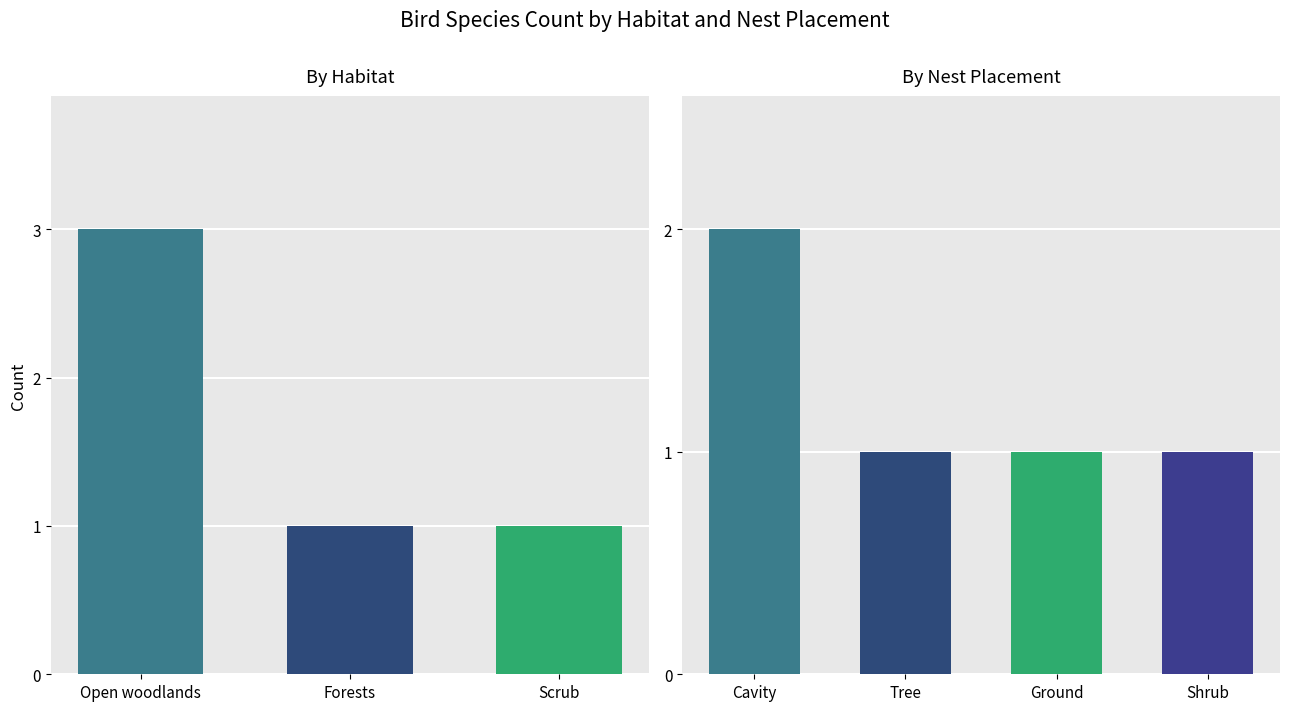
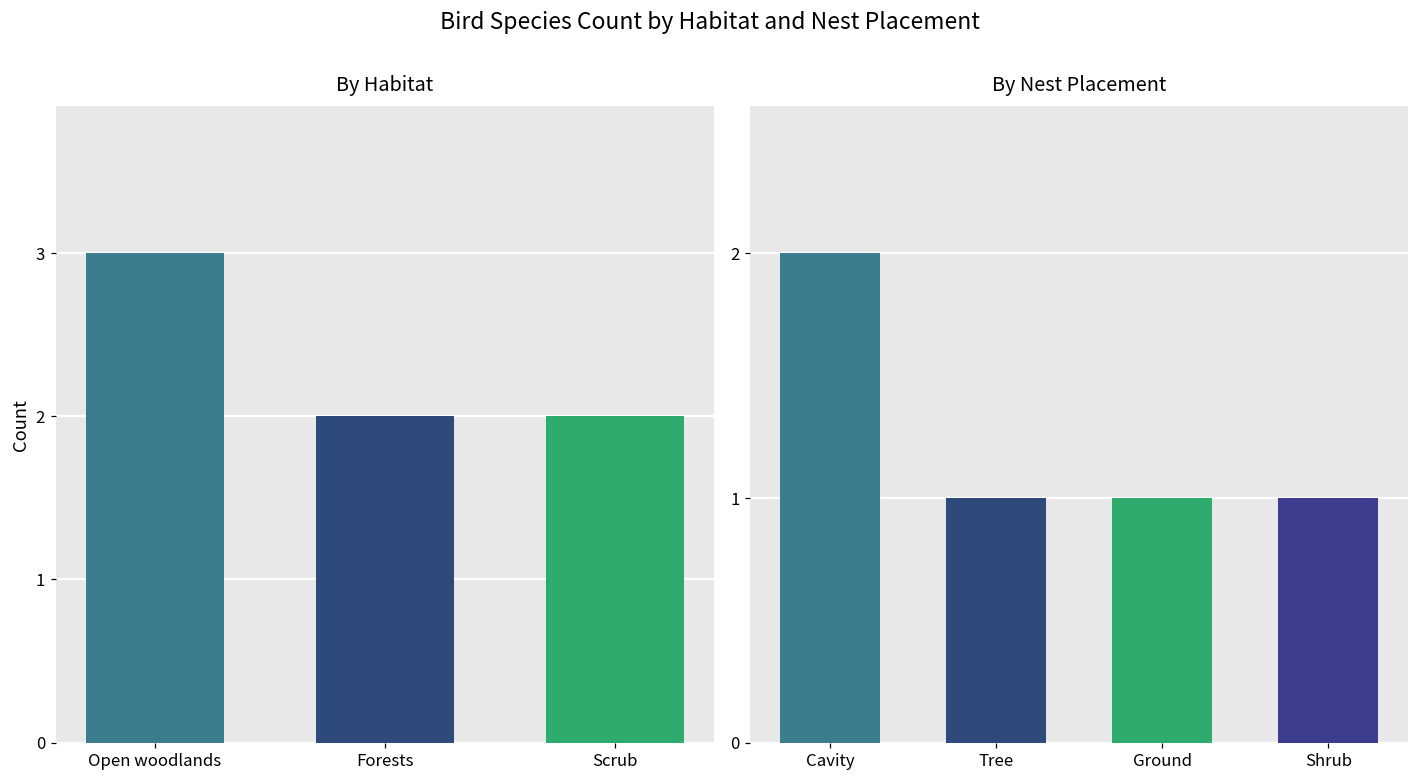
  {
    "By Habitat": {
      "Open woodlands": 3,
-     "Forests": 1,
-     "Scrub": 1
+     "Forests": 2,
+     "Scrub": 2
    },
    "By Nest Placement": {
      "Cavity": 2.00,
      "Tree": 1.00,
      "Ground": 1.00,
      "Shrub": 1.00
    }
  }
